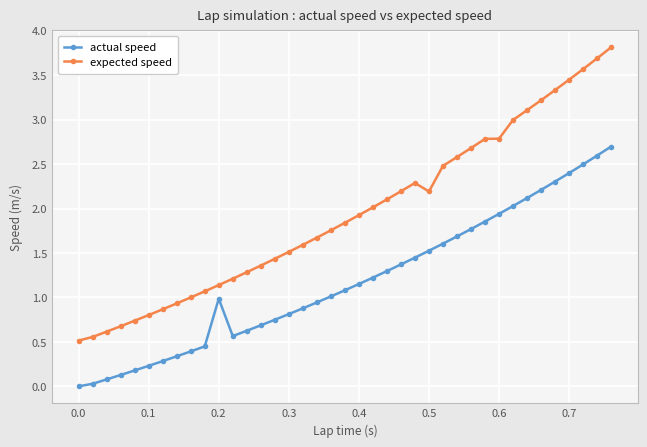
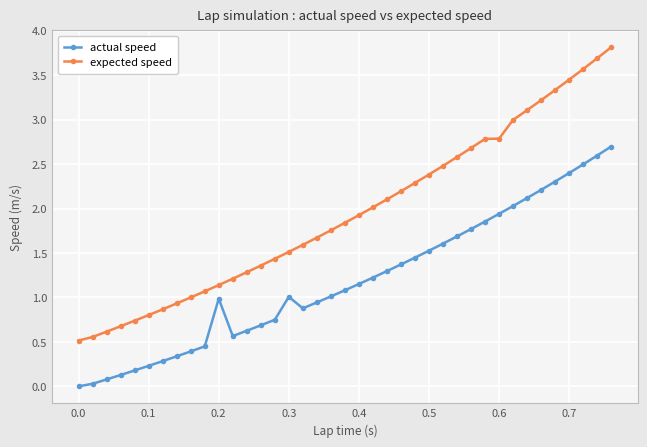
  {
    "actual speed": {
      "0.0": 0.0,
      "0.1": 0.2,
      "0.2": 1.0,
-     "0.3": 0.8,
+     "0.3": 1.0,
      "0.4": 1.2,
      "0.5": 1.5,
      "0.6": 1.9,
      "0.7": 2.4
    },
    "expected speed": {
      "0.0": 0.5,
      "0.1": 0.8,
      "0.2": 1.1,
      "0.3": 1.5,
      "0.4": 1.9,
-     "0.5": 2.2,
+     "0.5": 2.4,
      "0.6": 2.8,
      "0.7": 3.4
    }
  }
